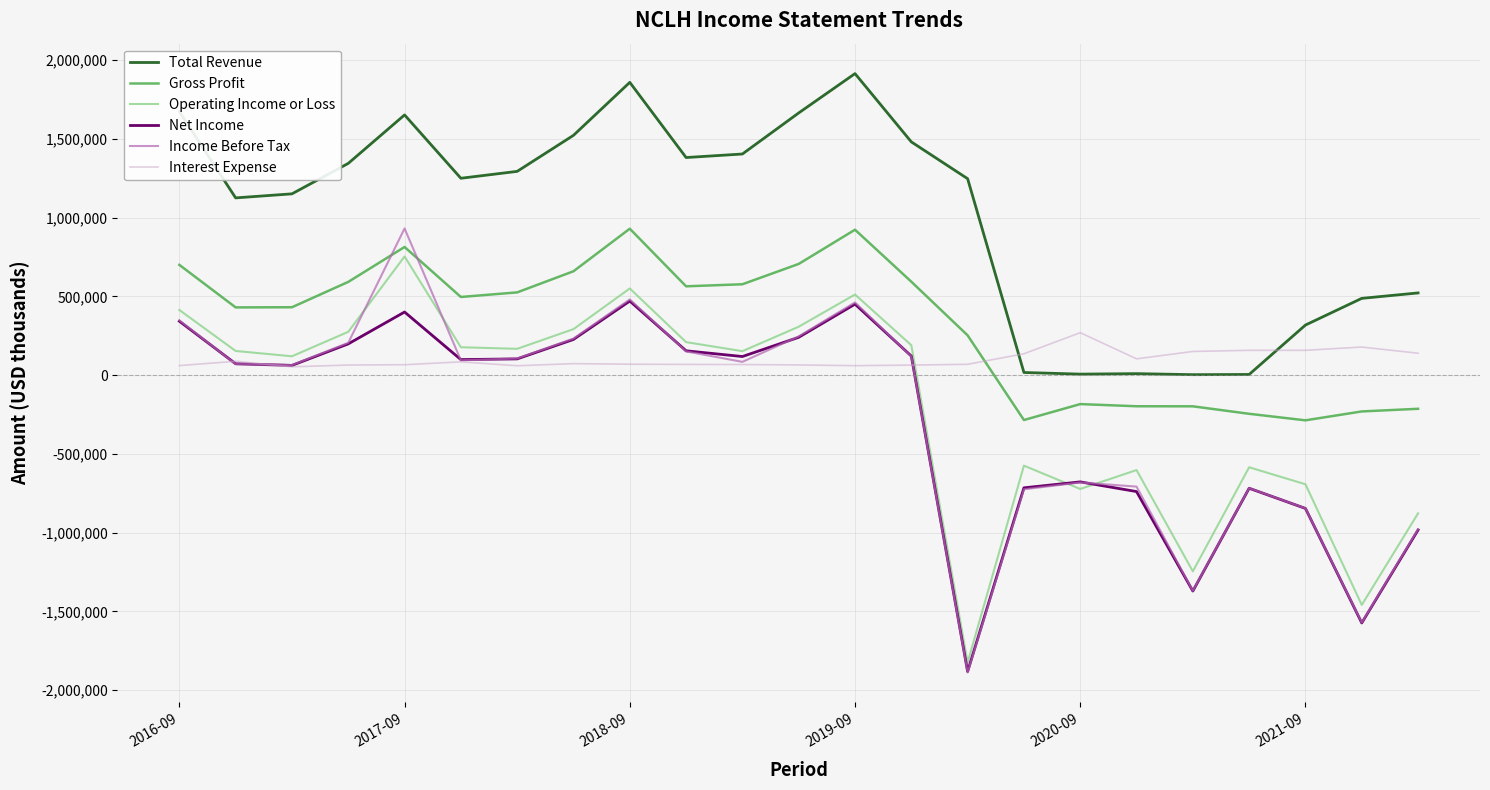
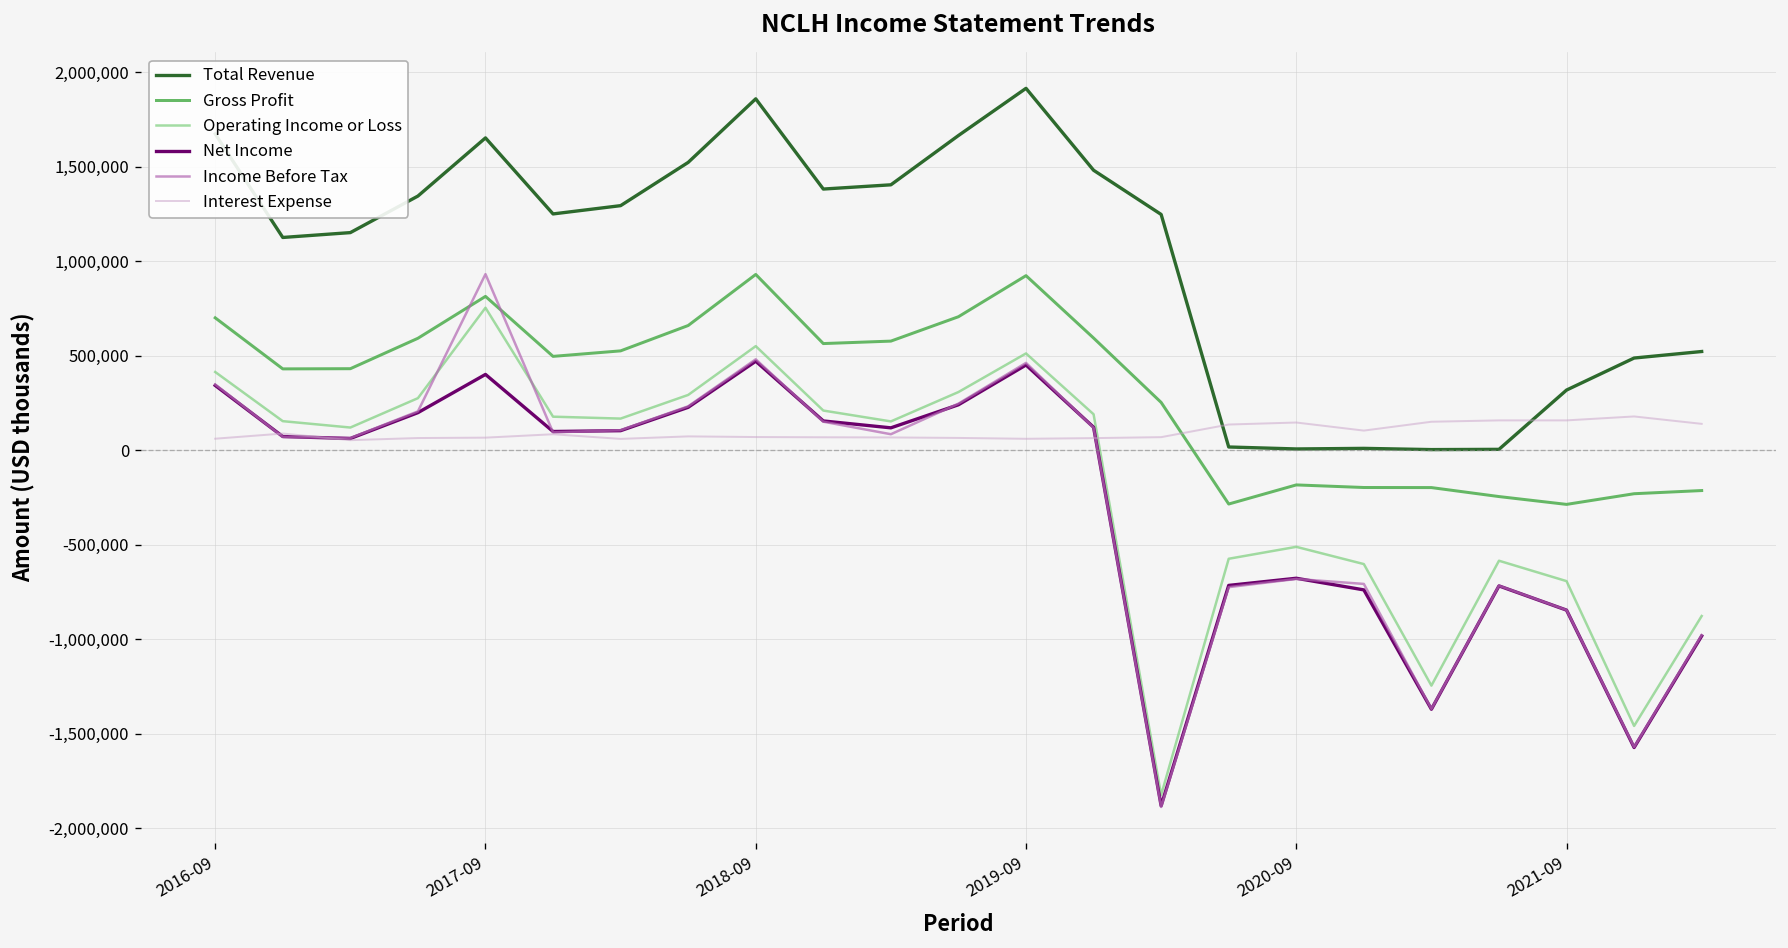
  {
    "Total Revenue": {
      "2017-09": "1,650,000",
      "2018-09": "1,860,000",
      "2019-09": "1,910,000",
      "2020-09": "10,000",
      "2021-09": "320,000"
    },
    "Gross Profit": {
      "2016-09": "700,000",
      "2017-09": "810,000",
      "2018-09": "930,000",
      "2019-09": "920,000",
      "2020-09": "-180,000",
      "2021-09": "-290,000"
    },
    "Operating Income or Loss": {
      "2016-09": "410,000",
      "2017-09": "750,000",
      "2018-09": "550,000",
      "2019-09": "510,000",
-     "2020-09": "-720,000",
+     "2020-09": "-510,000",
      "2021-09": "-690,000"
    },
    "Net Income": {
      "2017-09": "400,000"
    },
    "Income Before Tax": {
      "2017-09": "930,000"
    },
    "Interest Expense": {
      "2016-09": "60,000",
      "2017-09": "70,000",
      "2018-09": "70,000",
      "2019-09": "60,000",
-     "2020-09": "270,000",
+     "2020-09": "150,000",
      "2021-09": "160,000"
    }
  }
